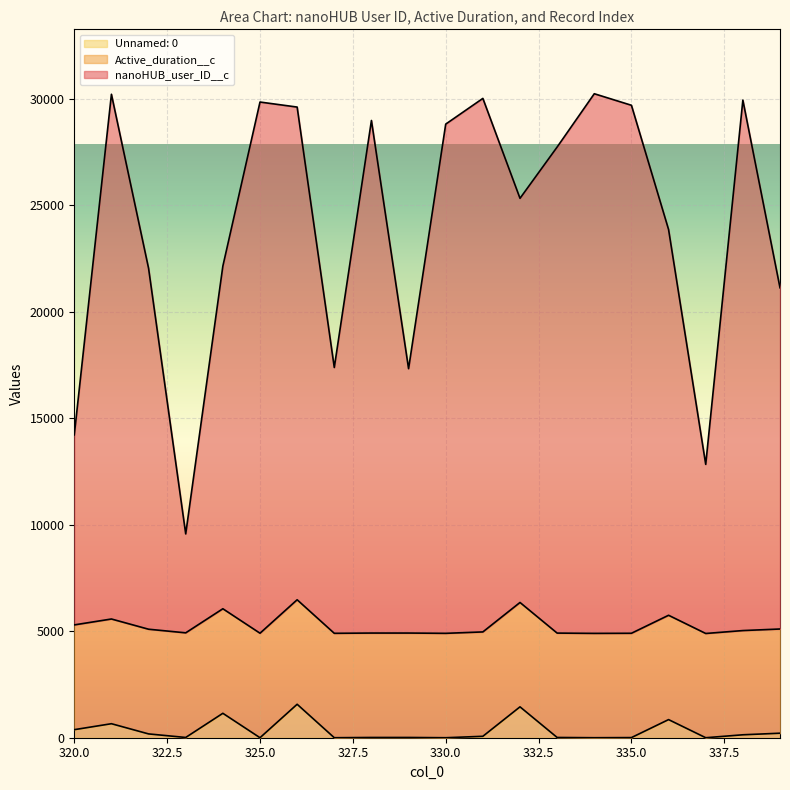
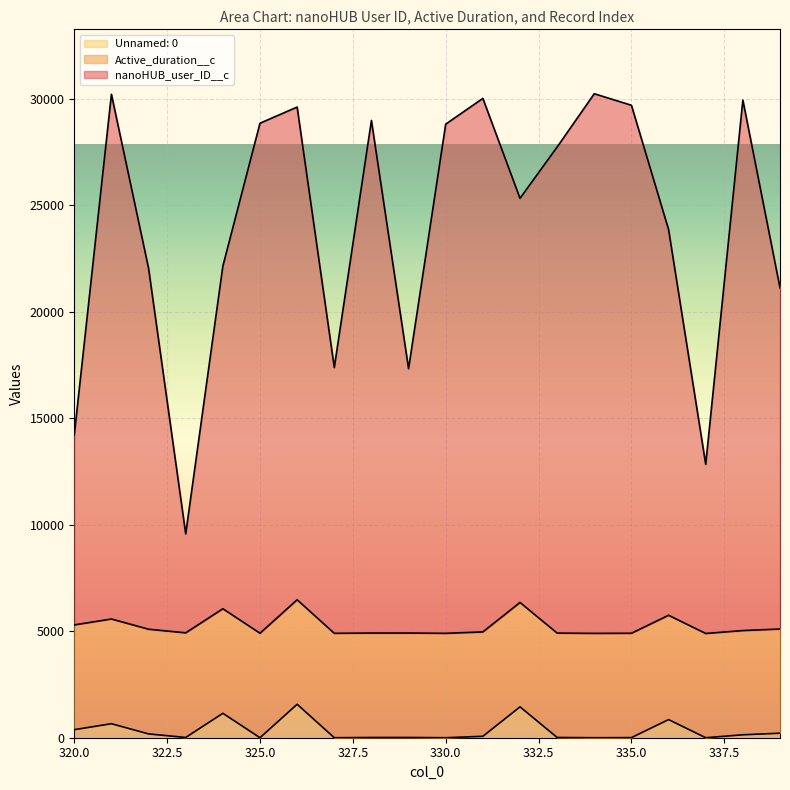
  {
    "nanoHUB_user_ID__c": {
      "320.0": 8900,
-     "325.0": 24900,
+     "325.0": 23900,
      "330.0": 23900,
      "335.0": 24800
    }
  }
